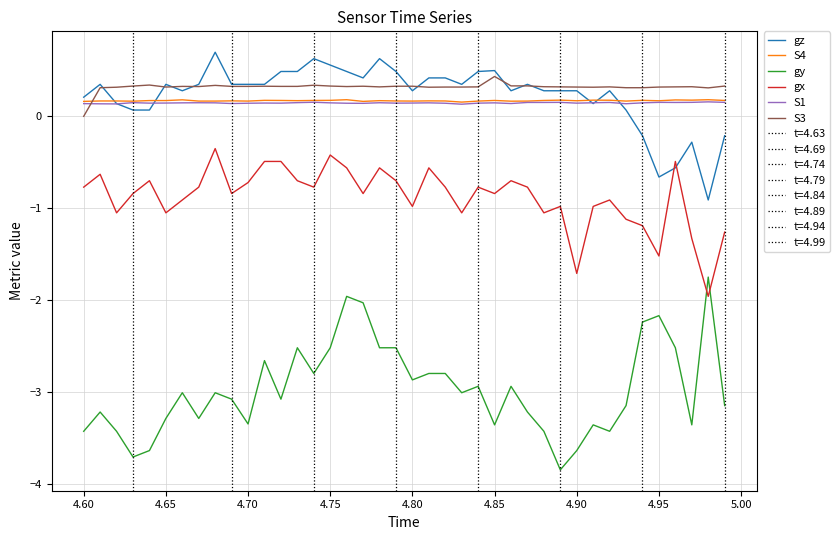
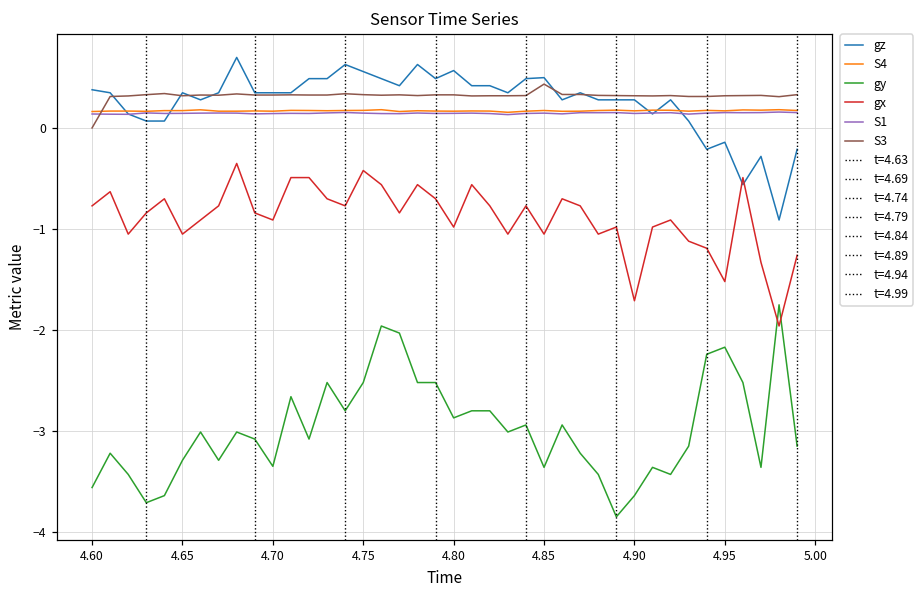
  {
    "gz": {
-     "4.60": 0.2,
+     "4.60": 0.4,
      "4.65": 0.4,
      "4.75": 0.6,
-     "4.80": 0.3,
+     "4.80": 0.6,
      "4.85": 0.5,
      "4.90": 0.3,
-     "4.95": -0.7
+     "4.95": -0.1
    },
    "gy": {
-     "4.60": -3.4,
+     "4.60": -3.6,
      "4.65": -3.3,
      "4.70": -3.4,
      "4.75": -2.5,
      "4.80": -2.9,
      "4.85": -3.4,
      "4.90": -3.6,
      "4.95": -2.2
    },
    "gx": {
      "4.60": -0.8,
      "4.65": -1.1,
-     "4.70": -0.7,
+     "4.70": -0.9,
      "4.75": -0.4,
      "4.80": -1.0,
-     "4.85": -0.8,
+     "4.85": -1.1,
      "4.90": -1.7,
      "4.95": -1.5
    },
    "S3": {
      "4.60": 0.0,
      "4.65": 0.3,
      "4.75": 0.3,
      "4.80": 0.3,
      "4.85": 0.4,
      "4.90": 0.3,
      "4.95": 0.3
    }
  }
